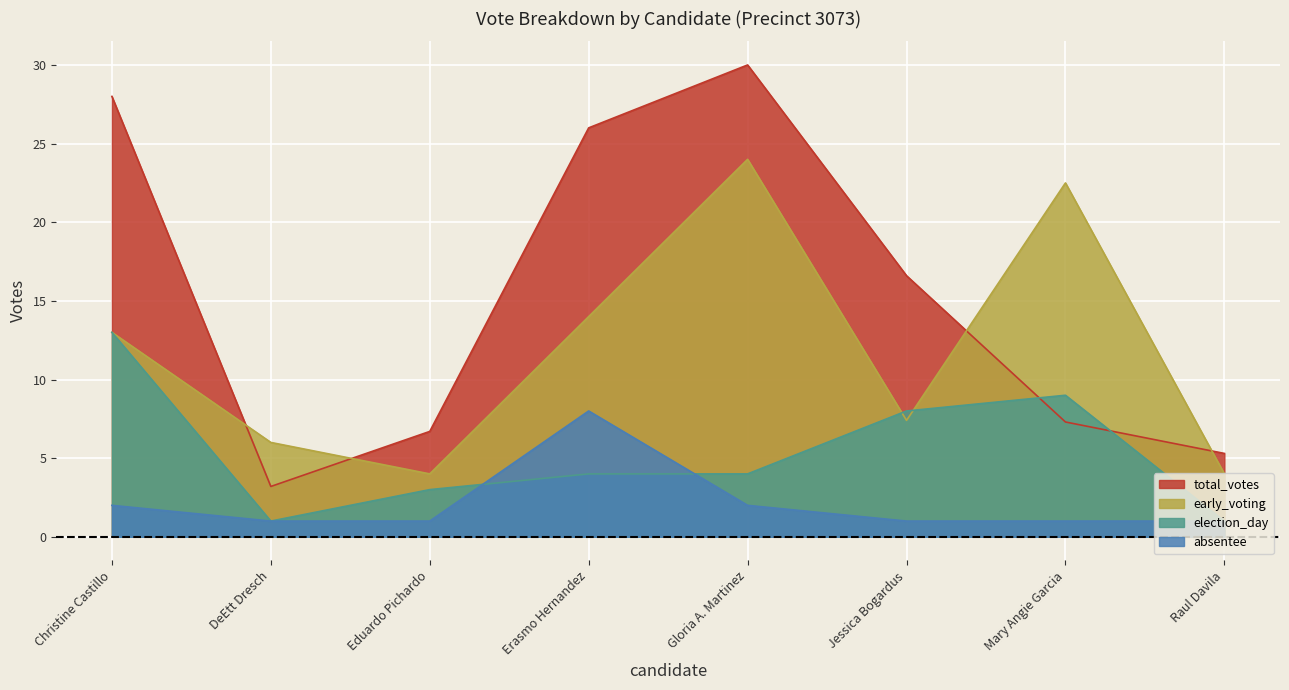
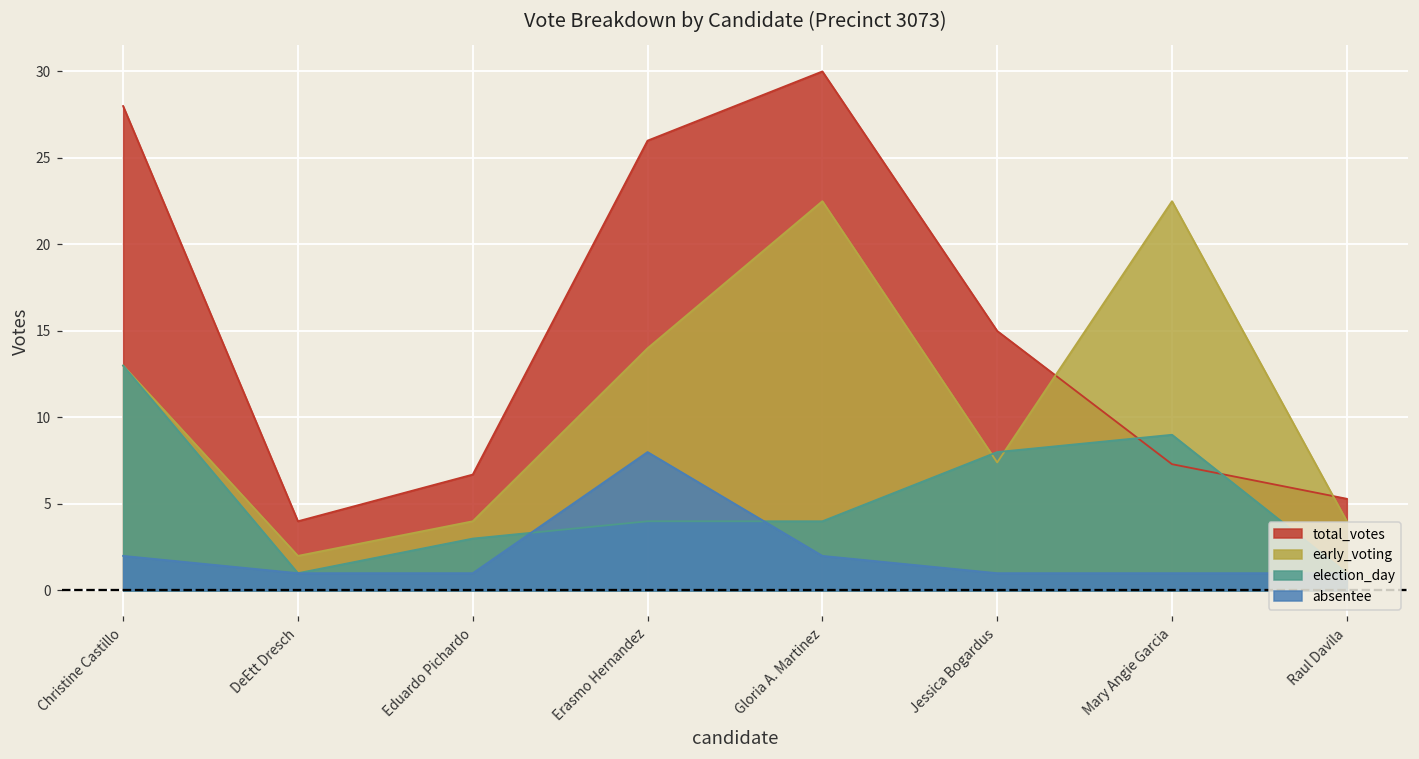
  {
    "total_votes": {
      "Christine Castillo": 28.0,
-     "DeEtt Dresch": 3.2,
+     "DeEtt Dresch": 4.0,
      "Eduardo Pichardo": 6.7,
      "Erasmo Hernandez": 26.0,
      "Gloria A. Martinez": 30.0,
-     "Jessica Bogardus": 16.6,
+     "Jessica Bogardus": 15.0,
      "Mary Angie Garcia": 7.3,
      "Raul Davila": 5.3
    },
    "early_voting": {
-     "DeEtt Dresch": 6,
+     "DeEtt Dresch": 2,
      "Eduardo Pichardo": 4.0,
      "Erasmo Hernandez": 14.0,
-     "Gloria A. Martinez": 24.0,
+     "Gloria A. Martinez": 22.5,
      "Jessica Bogardus": 7.4,
      "Mary Angie Garcia": 22.5
    }
  }
